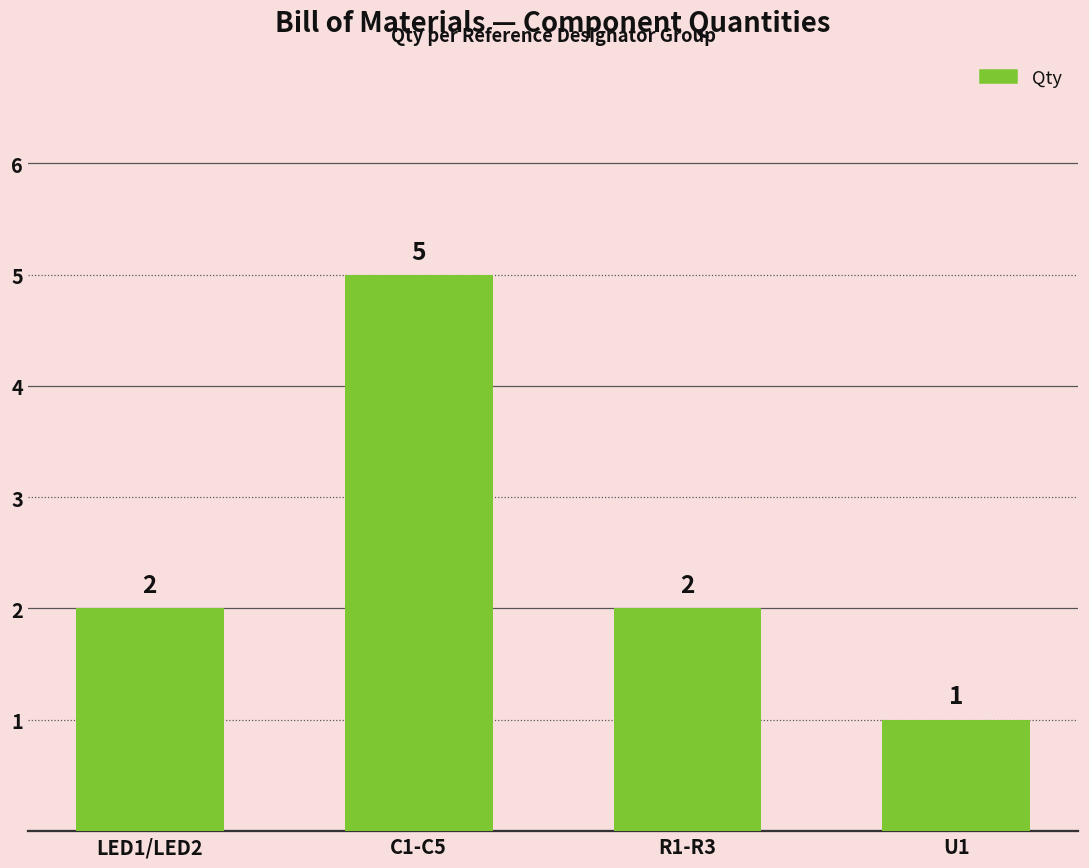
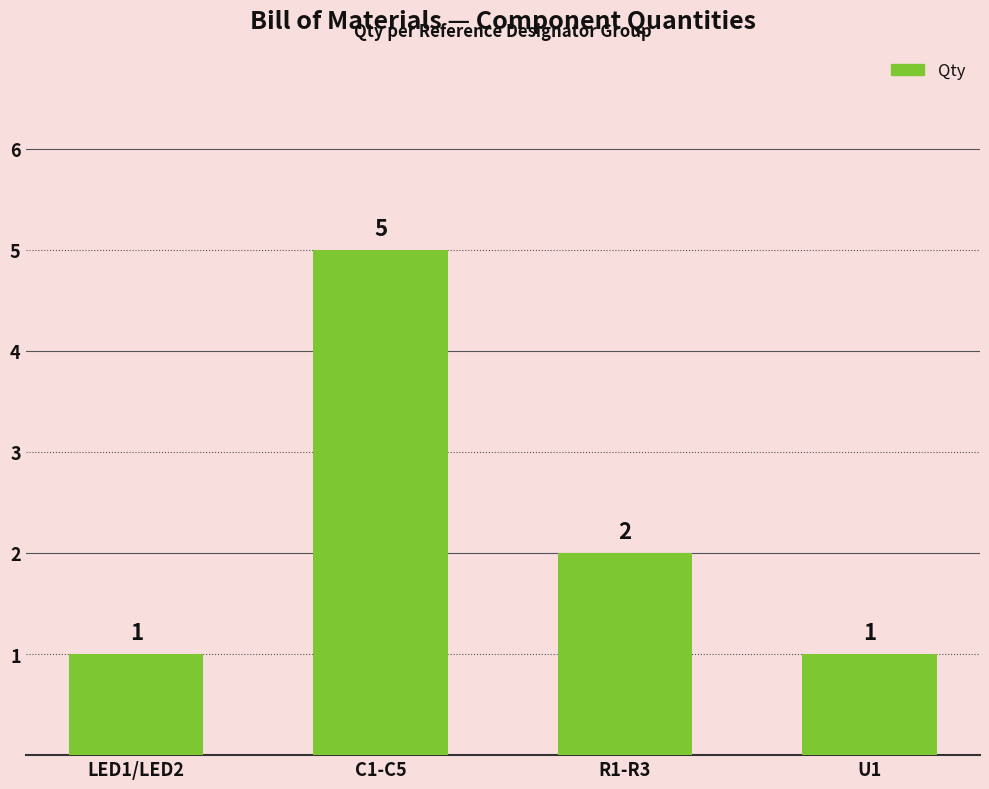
  {
-   "LED1/LED2": 2,
+   "LED1/LED2": 1,
    "C1-C5": 5,
    "R1-R3": 2,
    "U1": 1
  }
